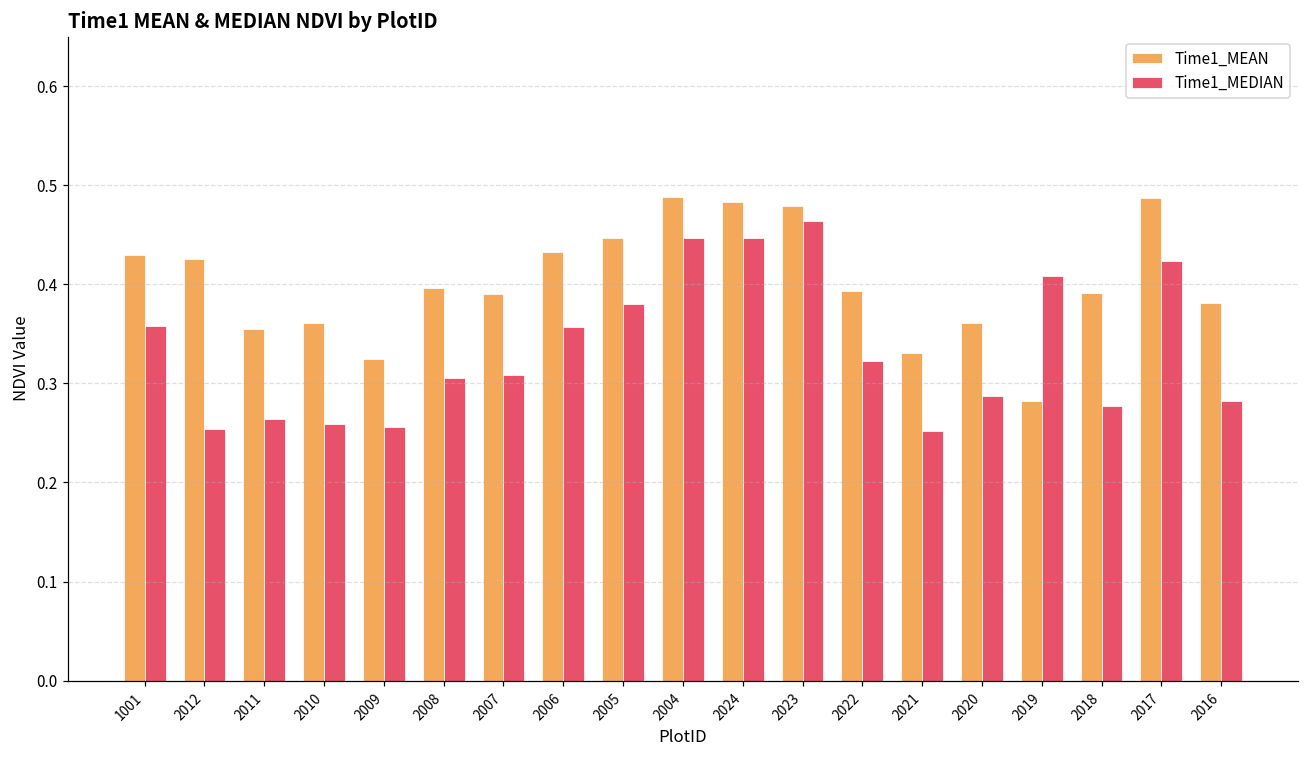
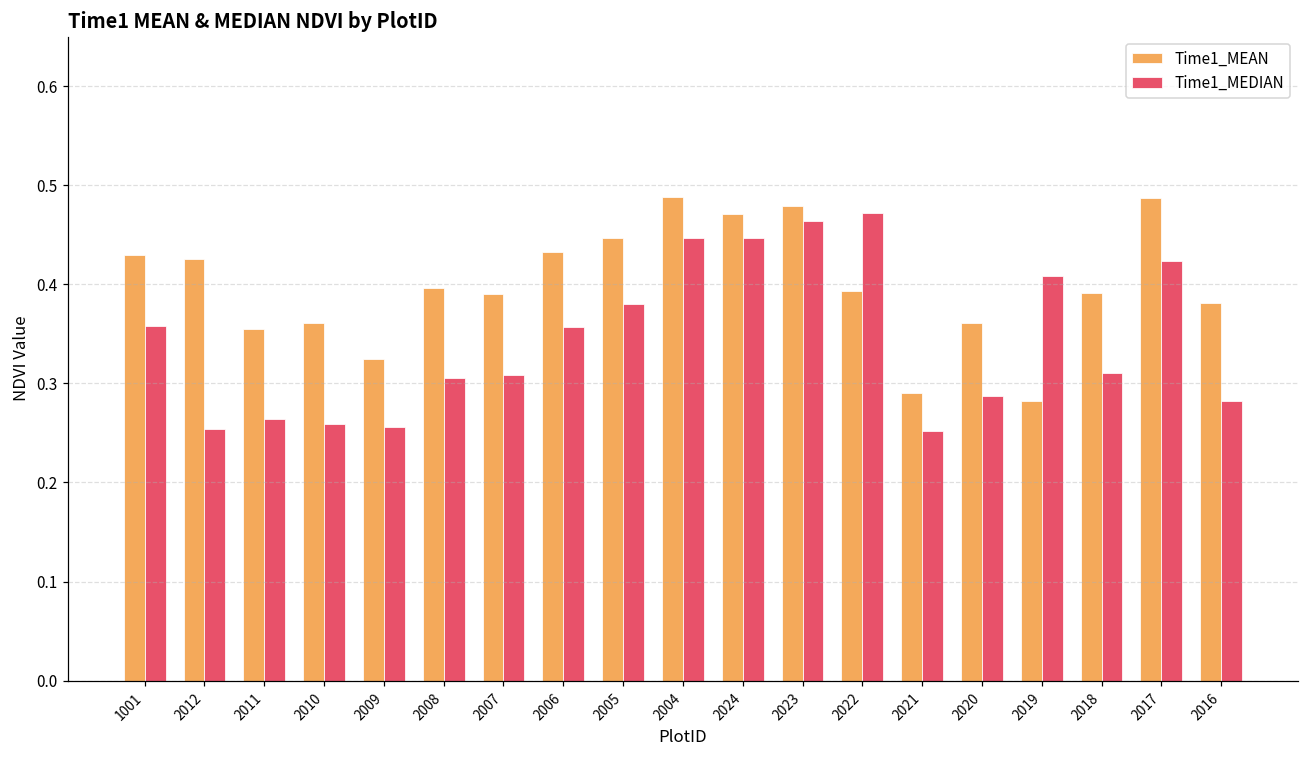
  {
    "Time1_MEAN": {
      "1001": 0.43,
      "2012": 0.43,
      "2011": 0.36,
      "2010": 0.36,
      "2009": 0.32,
      "2008": 0.40,
      "2007": 0.39,
      "2006": 0.43,
      "2005": 0.45,
      "2004": 0.49,
-     "2024": 0.48,
+     "2024": 0.47,
      "2023": 0.48,
      "2022": 0.39,
-     "2021": 0.33,
+     "2021": 0.29,
      "2020": 0.36,
      "2019": 0.28,
      "2018": 0.39,
      "2017": 0.49,
      "2016": 0.38
    },
    "Time1_MEDIAN": {
      "1001": 0.36,
      "2012": 0.25,
      "2011": 0.26,
      "2010": 0.26,
      "2009": 0.26,
      "2008": 0.31,
      "2007": 0.31,
      "2006": 0.36,
      "2005": 0.38,
      "2004": 0.45,
      "2024": 0.45,
      "2023": 0.46,
-     "2022": 0.32,
+     "2022": 0.47,
      "2021": 0.25,
      "2020": 0.29,
      "2019": 0.41,
-     "2018": 0.28,
+     "2018": 0.31,
      "2017": 0.42,
      "2016": 0.28
    }
  }
